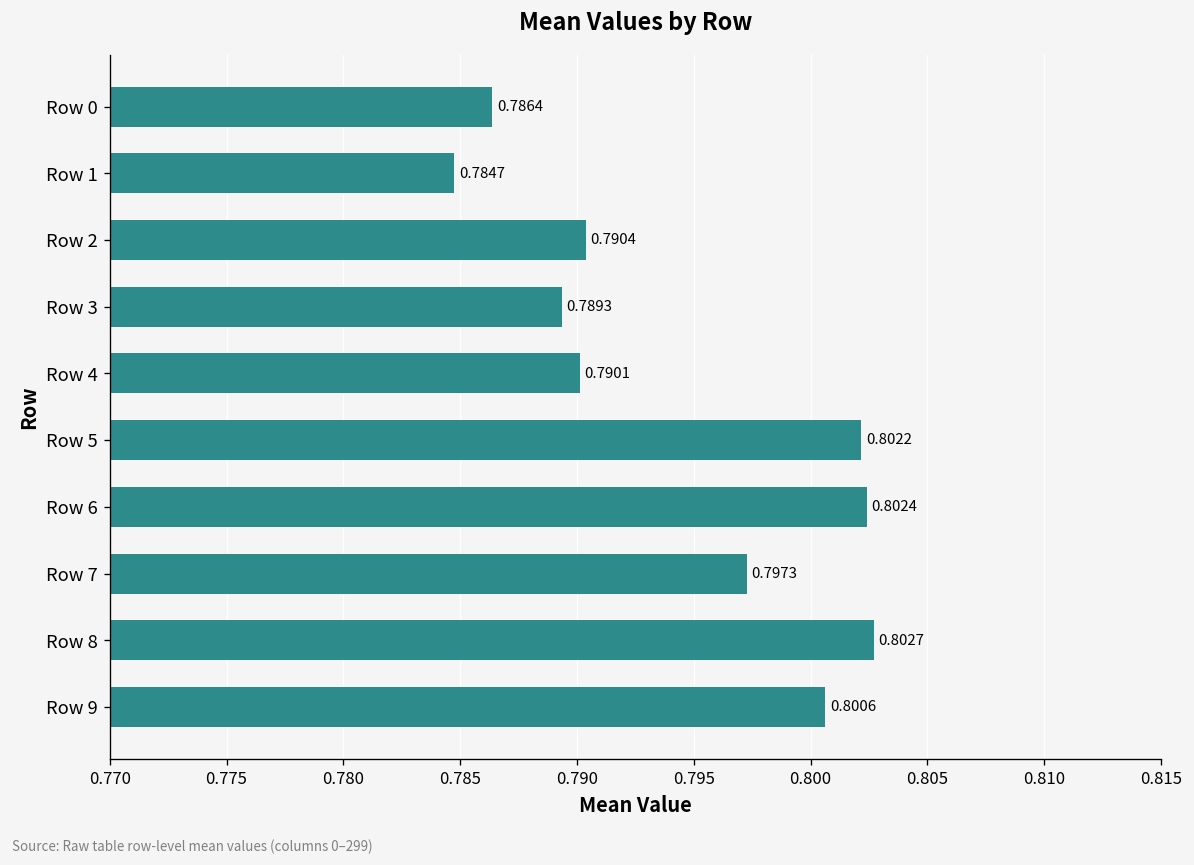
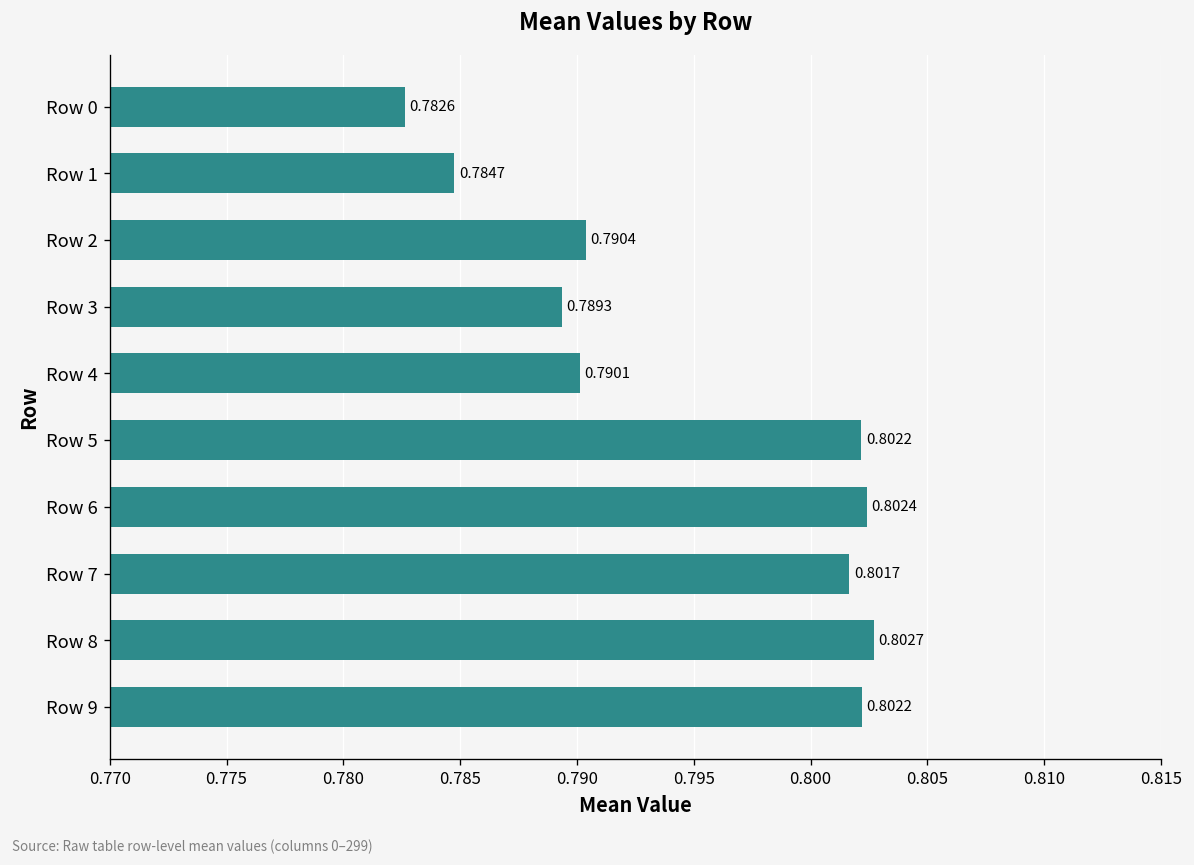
  {
-   "Row 0": 0.7864,
+   "Row 0": 0.7826,
    "Row 1": 0.7847,
    "Row 2": 0.7904,
    "Row 3": 0.7893,
    "Row 4": 0.7901,
    "Row 5": 0.8022,
    "Row 6": 0.8024,
-   "Row 7": 0.7973,
+   "Row 7": 0.8017,
    "Row 8": 0.8027,
-   "Row 9": 0.8006
+   "Row 9": 0.8022
  }
